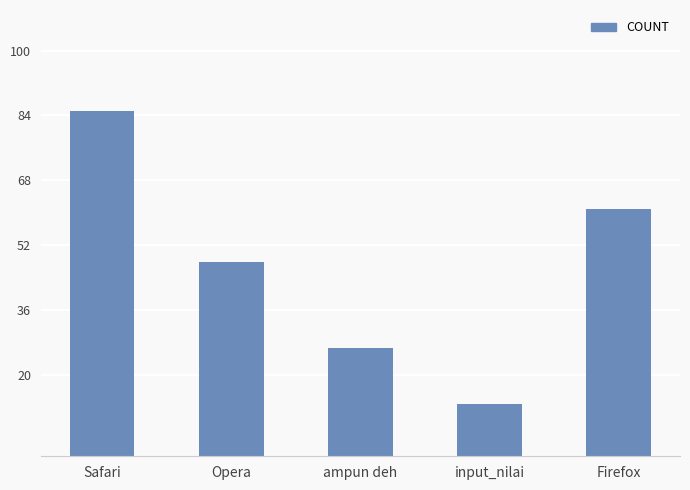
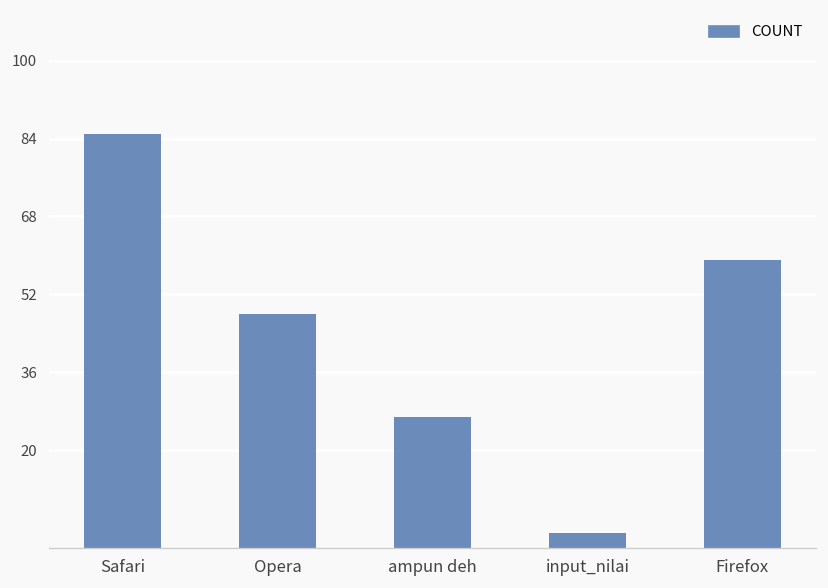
  {
    "Safari": 85,
    "Opera": 48,
    "ampun deh": 27,
-   "input_nilai": 13,
-   "Firefox": 61
+   "input_nilai": 3,
+   "Firefox": 59
  }
